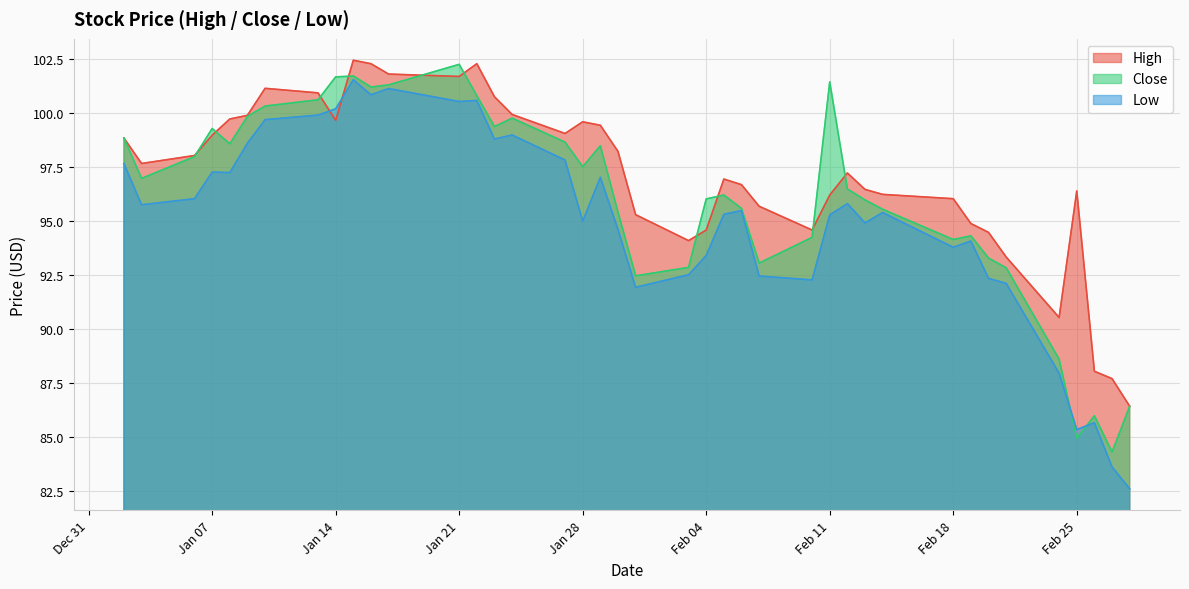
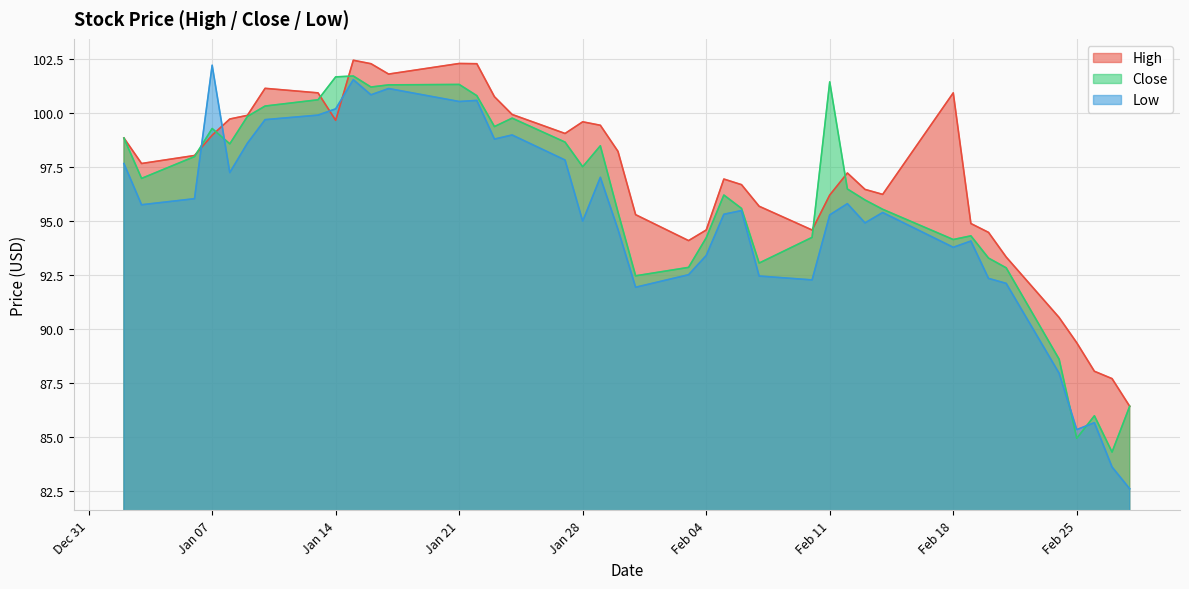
  {
    "High": {
      "Jan 07": 99.0,
      "Jan 14": 99.7,
-     "Jan 21": 101.7,
+     "Jan 21": 102.3,
      "Jan 28": 99.6,
      "Feb 04": 94.6,
      "Feb 11": 96.2,
-     "Feb 18": 96.1,
-     "Feb 25": 96.4
+     "Feb 18": 101.0,
+     "Feb 25": 89.4
    },
    "Close": {
      "Jan 07": 99.3,
      "Jan 14": 101.7,
-     "Jan 21": 102.3,
+     "Jan 21": 101.3,
      "Jan 28": 97.5,
-     "Feb 04": 96.0,
+     "Feb 04": 94.2,
      "Feb 11": 101.5,
      "Feb 18": 94.2,
      "Feb 25": 85.0
    },
    "Low": {
-     "Jan 07": 97.3,
+     "Jan 07": 102.2,
      "Jan 14": 100.2,
      "Jan 21": 100.6,
      "Jan 28": 95.0,
      "Feb 04": 93.4,
      "Feb 11": 95.3,
      "Feb 18": 93.8,
      "Feb 25": 85.4
    }
  }
